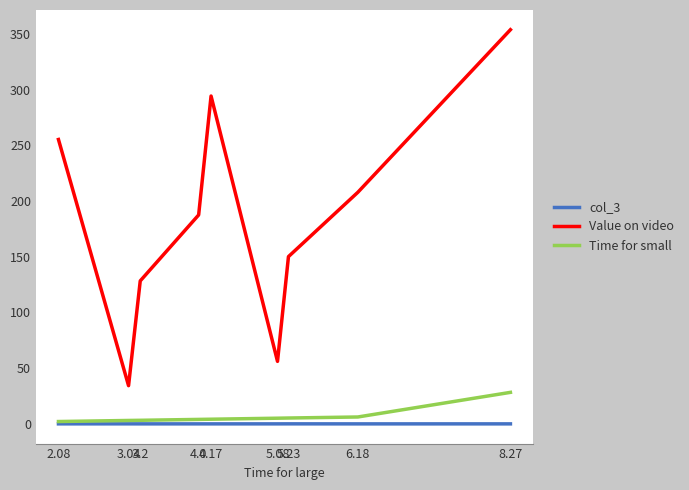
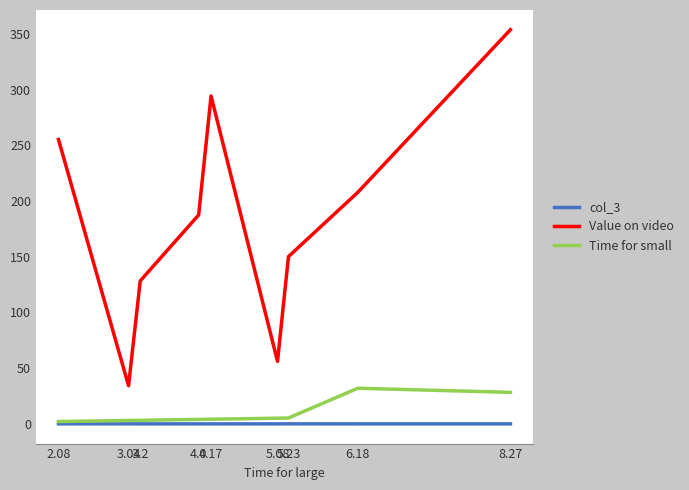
  {
    "col_3": {
      "6.18": 0,
      "8.27": 0
    },
    "Value on video": {
      "2.08": 255,
      "6.18": 208,
      "8.27": 354
    },
    "Time for small": {
-     "6.18": 6,
+     "6.18": 32,
      "8.27": 28
    }
  }
